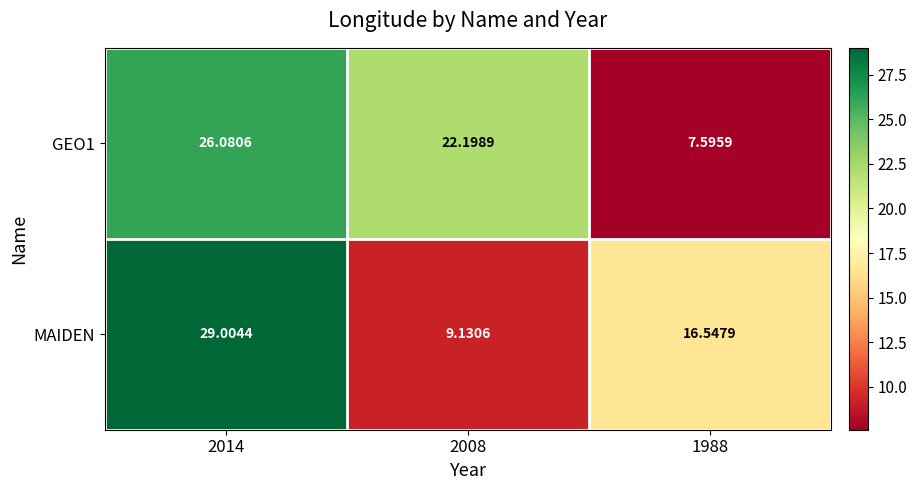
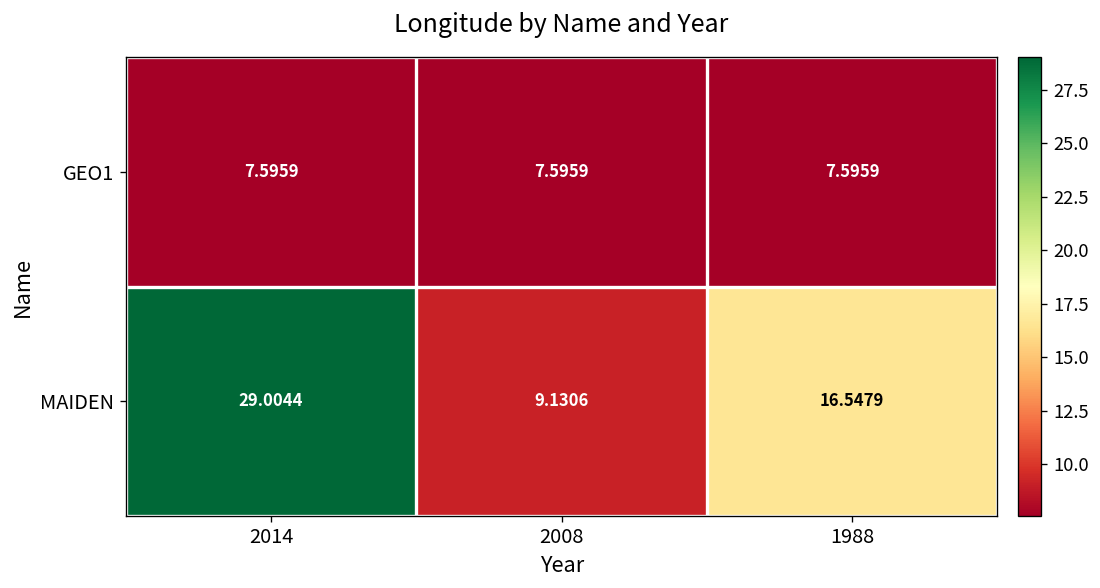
  {
    "GEO1": {
-     "2014": 26.0806,
-     "2008": 22.1989,
+     "2014": 7.5959,
+     "2008": 7.5959,
      "1988": 7.5959
    },
    "MAIDEN": {
      "2014": 29.0044,
      "2008": 9.1306,
      "1988": 16.5479
    }
  }
